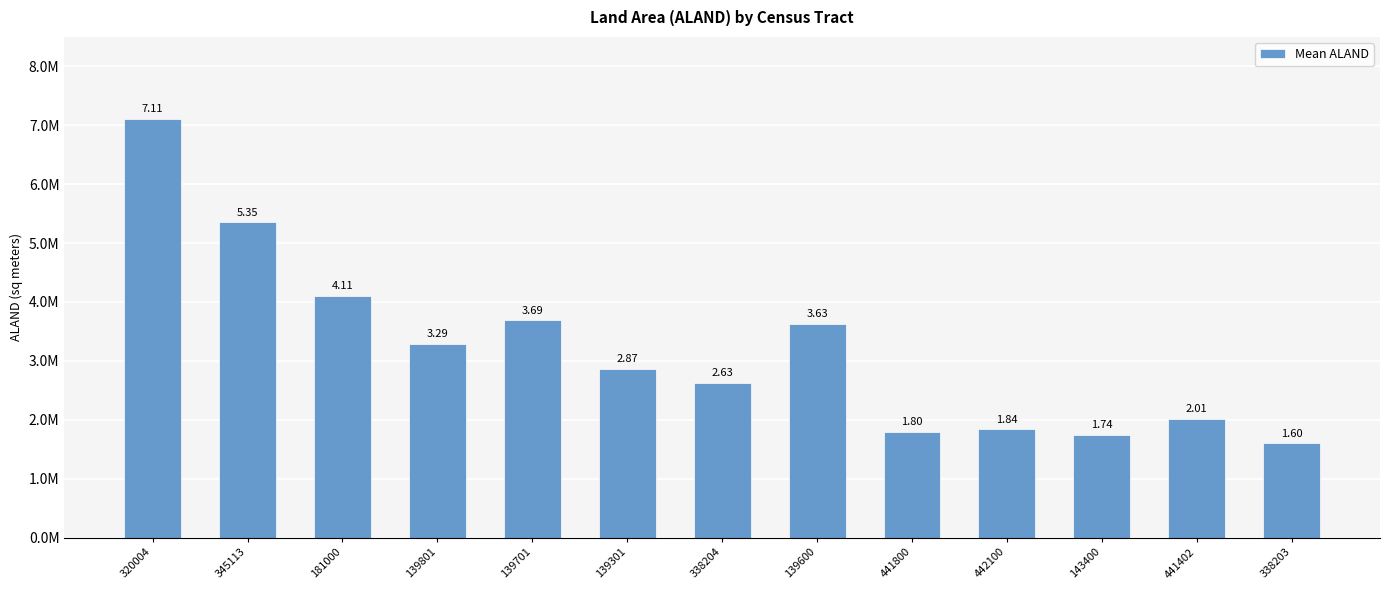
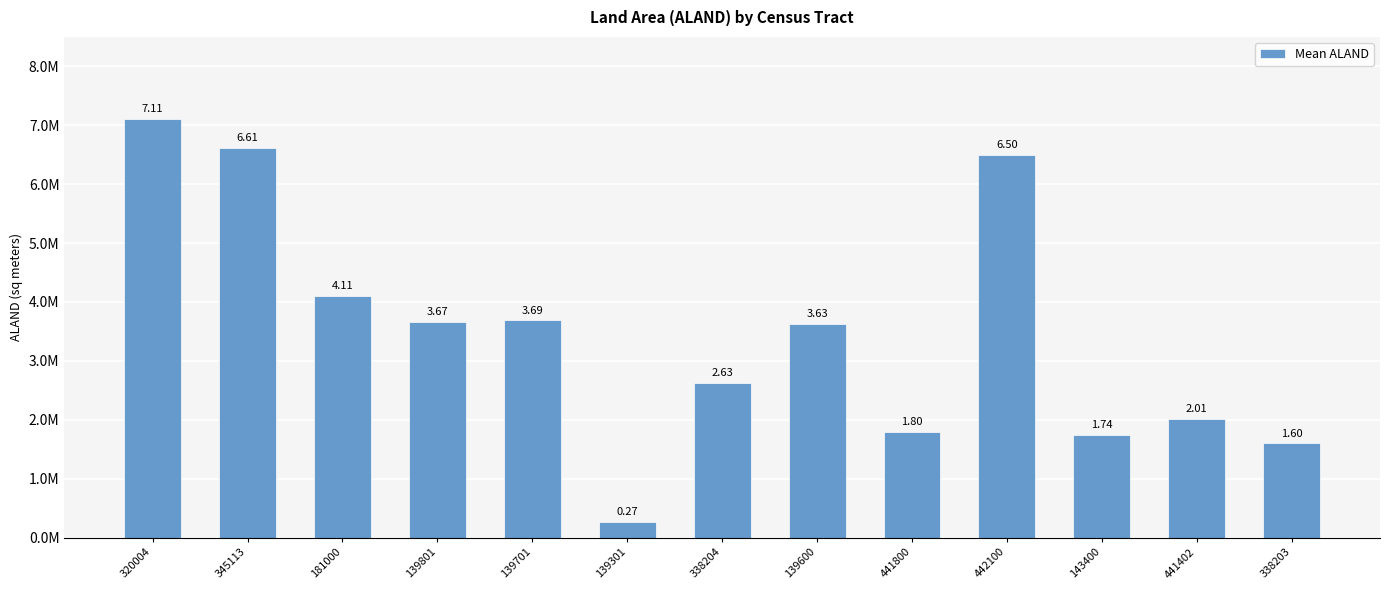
  {
-   "345113": 5.35,
-   "139801": 3.29,
-   "139301": 2.87,
-   "442100": 1.84
+   "345113": 6.61,
+   "139801": 3.67,
+   "139301": 0.27,
+   "442100": 6.50
  }
